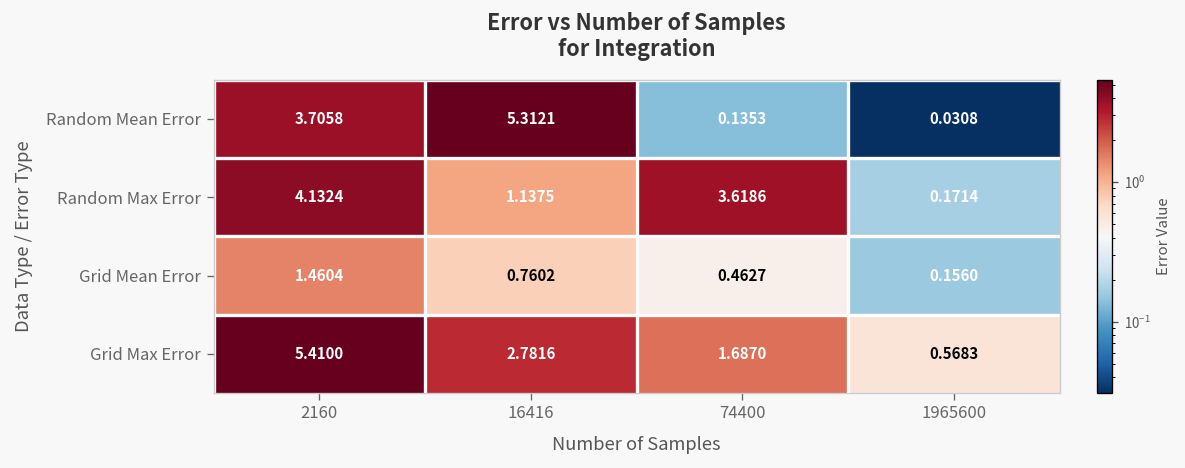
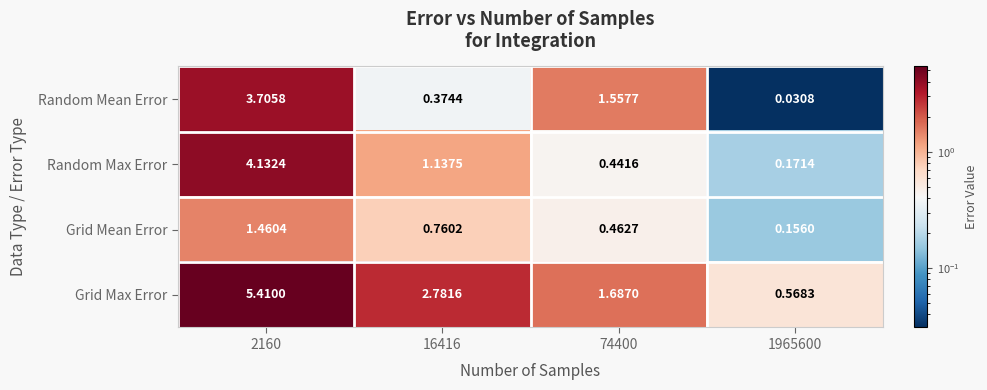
  {
    "Random Mean Error": {
      "2160": 3.7058,
-     "16416": 5.3121,
-     "74400": 0.1353,
+     "16416": 0.3744,
+     "74400": 1.5577,
      "1965600": 0.0308
    },
    "Random Max Error": {
      "2160": 4.1324,
      "16416": 1.1375,
-     "74400": 3.6186,
+     "74400": 0.4416,
      "1965600": 0.1714
    },
    "Grid Mean Error": {
      "2160": 1.4604,
      "16416": 0.7602,
      "74400": 0.4627,
      "1965600": 0.1560
    },
    "Grid Max Error": {
      "2160": 5.4100,
      "16416": 2.7816,
      "74400": 1.6870,
      "1965600": 0.5683
    }
  }
